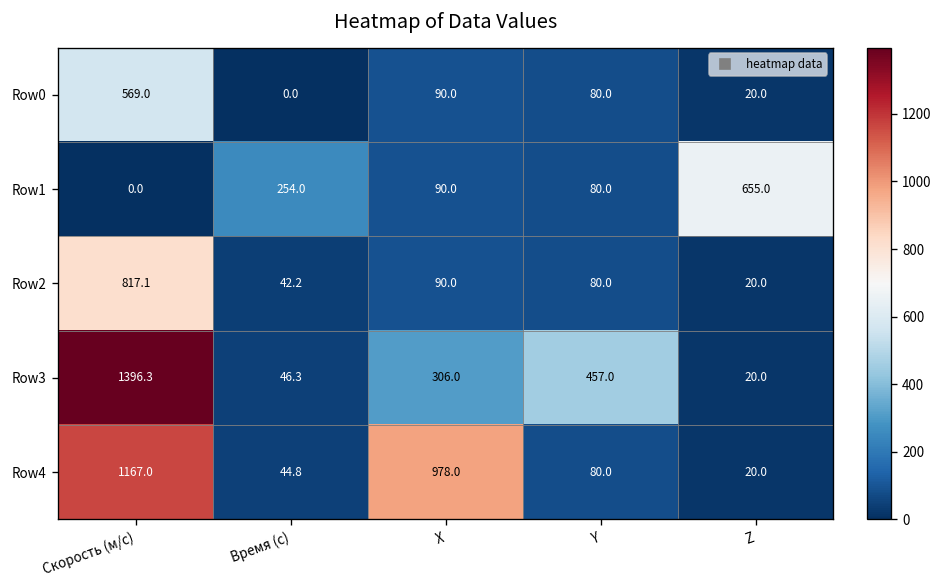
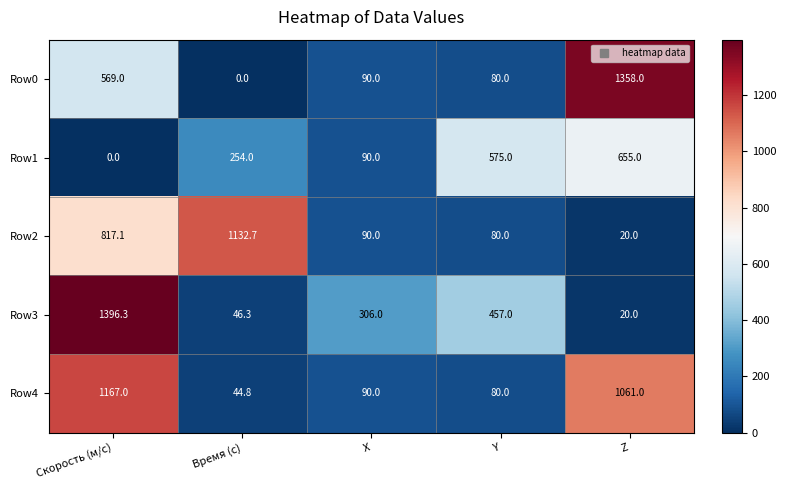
  {
    "Row0": {
      "Скорость (м/с)": 569.0,
      "Время (с)": 0.0,
      "X": 90.0,
      "Y": 80.0,
-     "Z": 20.0
+     "Z": 1358.0
    },
    "Row1": {
      "Скорость (м/с)": 0.0,
      "Время (с)": 254.0,
      "X": 90.0,
-     "Y": 80.0,
+     "Y": 575.0,
      "Z": 655.0
    },
    "Row2": {
      "Скорость (м/с)": 817.1,
-     "Время (с)": 42.2,
+     "Время (с)": 1132.7,
      "X": 90.0,
      "Y": 80.0,
      "Z": 20.0
    },
    "Row3": {
      "Скорость (м/с)": 1396.3,
      "Время (с)": 46.3,
      "X": 306.0,
      "Y": 457.0,
      "Z": 20.0
    },
    "Row4": {
      "Скорость (м/с)": 1167.0,
      "Время (с)": 44.8,
-     "X": 978.0,
+     "X": 90.0,
      "Y": 80.0,
-     "Z": 20.0
+     "Z": 1061.0
    }
  }
